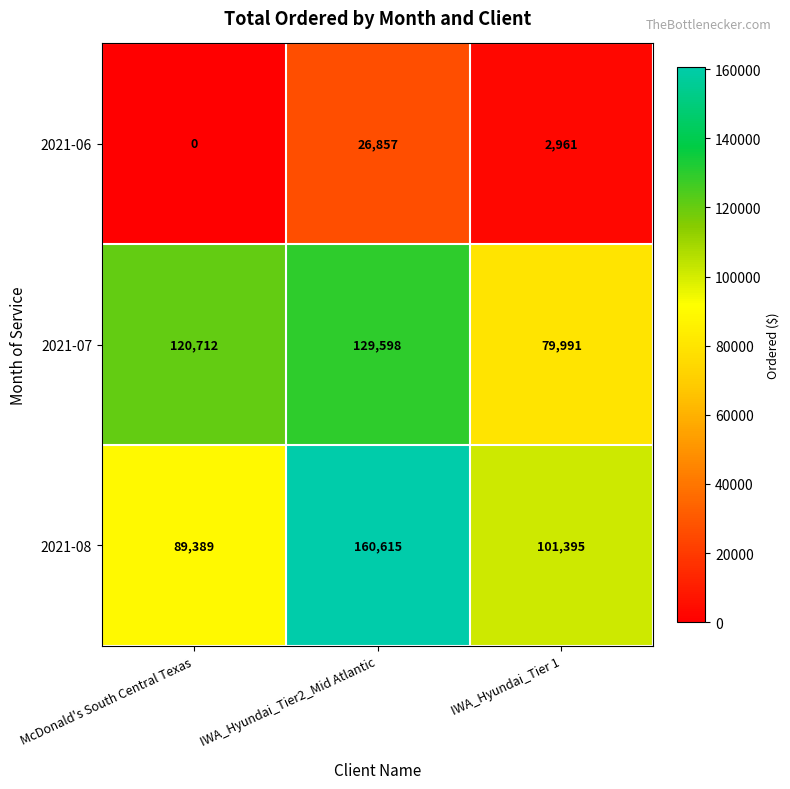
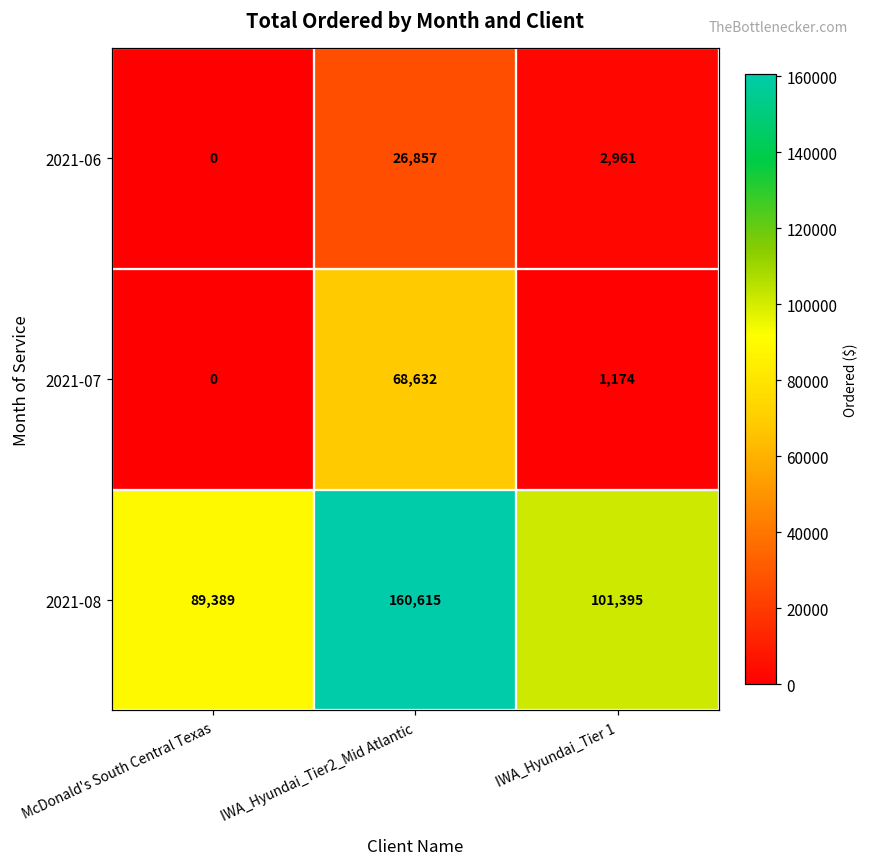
  {
    "2021-06": {
      "McDonald's South Central Texas": "0",
      "IWA_Hyundai_Tier2_Mid Atlantic": "26,857",
      "IWA_Hyundai_Tier 1": "2,961"
    },
    "2021-07": {
-     "McDonald's South Central Texas": "120,712",
-     "IWA_Hyundai_Tier2_Mid Atlantic": "129,598",
-     "IWA_Hyundai_Tier 1": "79,991"
+     "McDonald's South Central Texas": "0",
+     "IWA_Hyundai_Tier2_Mid Atlantic": "68,632",
+     "IWA_Hyundai_Tier 1": "1,174"
    },
    "2021-08": {
      "McDonald's South Central Texas": "89,389",
      "IWA_Hyundai_Tier2_Mid Atlantic": "160,615",
      "IWA_Hyundai_Tier 1": "101,395"
    }
  }
